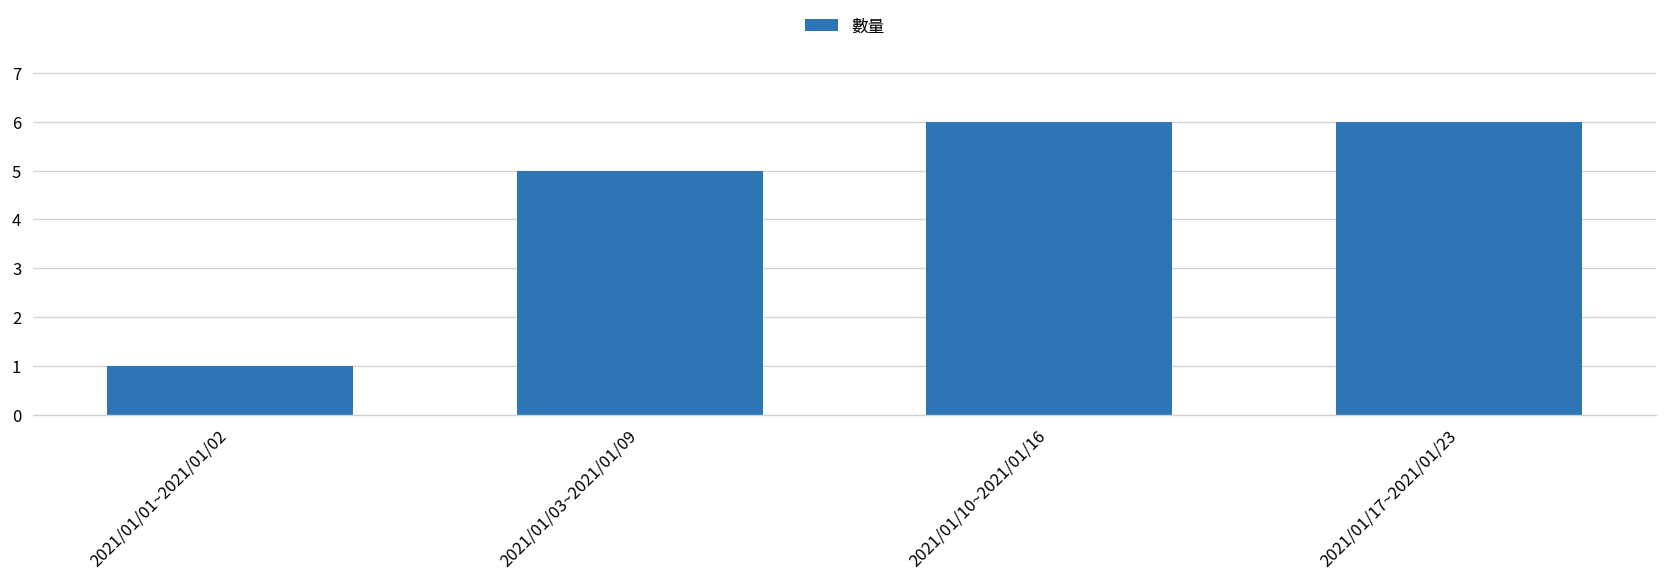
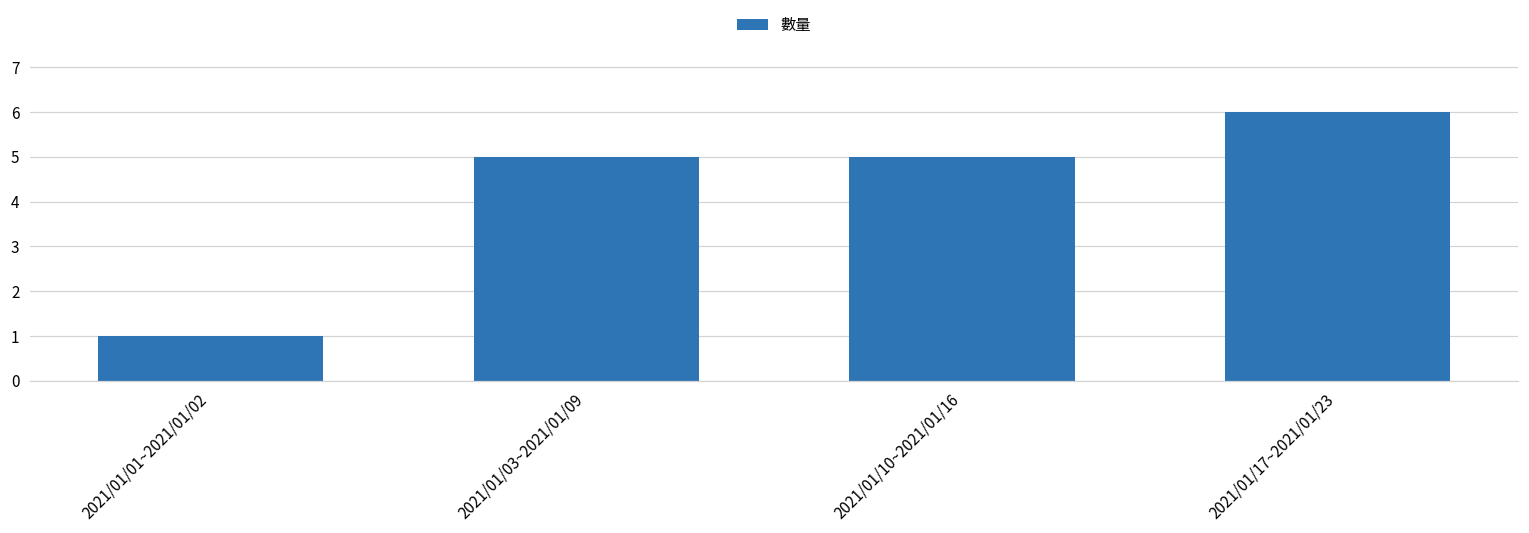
  {
    "2021/01/01~2021/01/02": 1,
    "2021/01/03~2021/01/09": 5,
-   "2021/01/10~2021/01/16": 6,
+   "2021/01/10~2021/01/16": 5,
    "2021/01/17~2021/01/23": 6
  }
